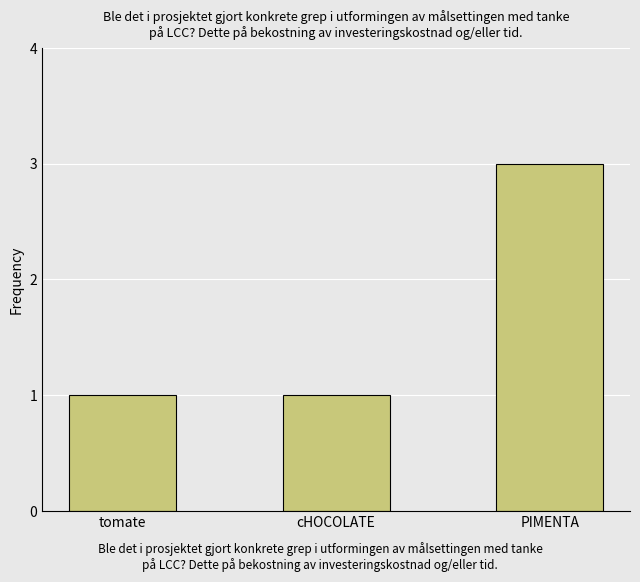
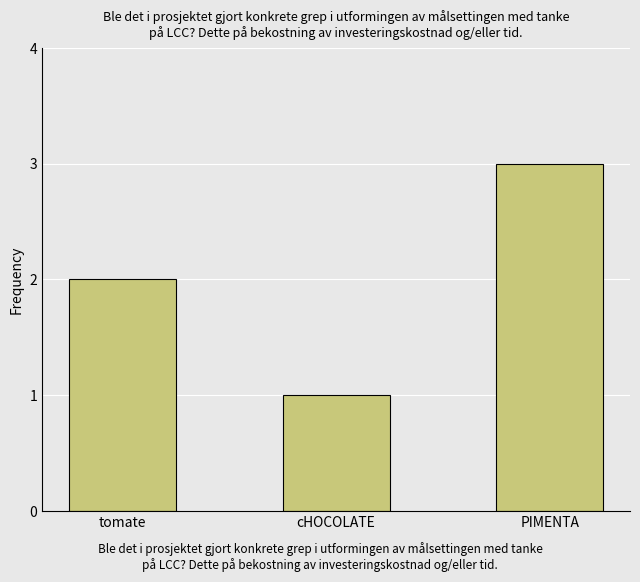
  {
-   "tomate": 1,
+   "tomate": 2,
    "cHOCOLATE": 1,
    "PIMENTA": 3
  }
